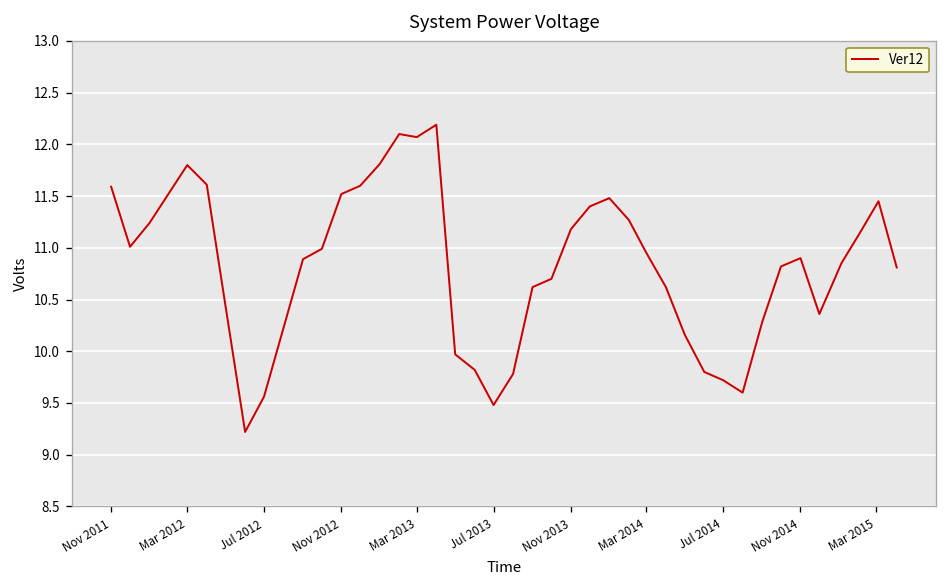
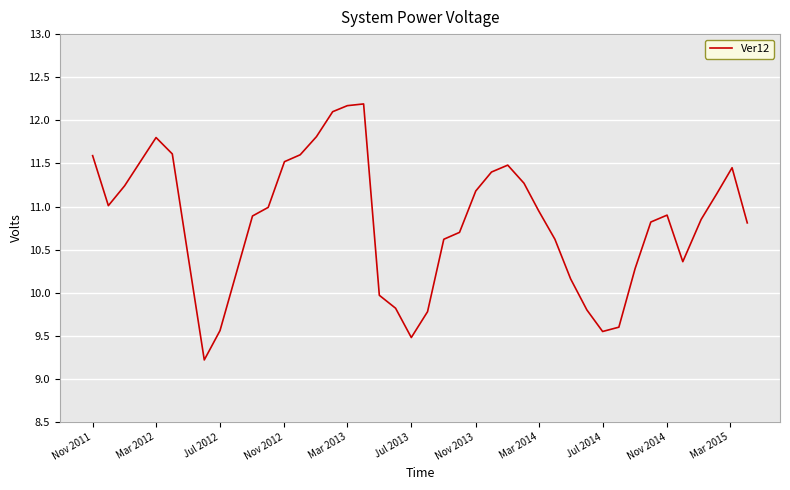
  {
    "Nov 2011": 11.6,
    "Mar 2012": 11.8,
    "Jul 2012": 9.6,
    "Nov 2012": 11.5,
-   "Mar 2013": 12.1,
+   "Mar 2013": 12.2,
    "Jul 2013": 9.5,
    "Nov 2013": 11.2,
    "Mar 2014": 11.0,
-   "Jul 2014": 9.7,
+   "Jul 2014": 9.6,
    "Nov 2014": 10.9
  }
